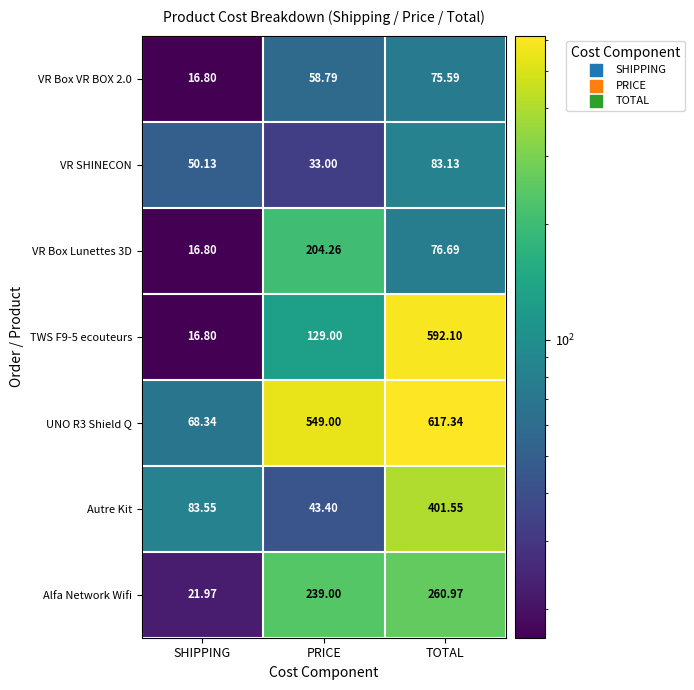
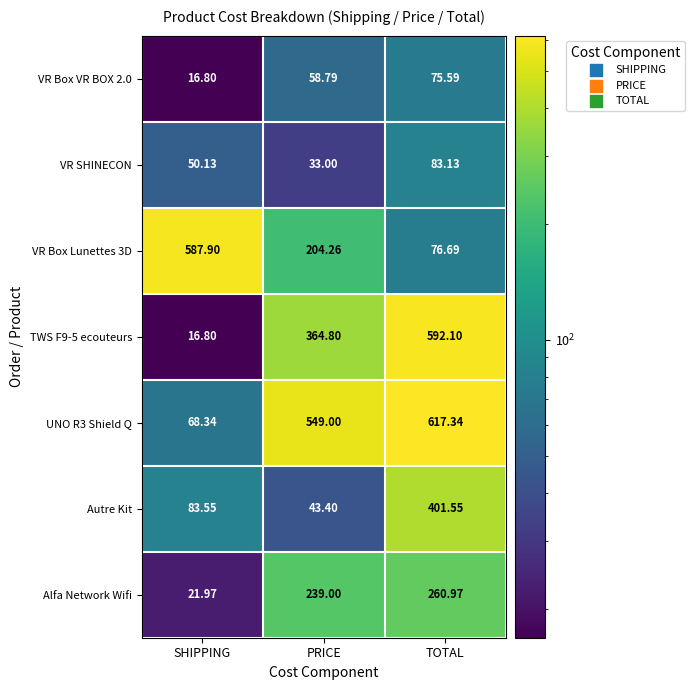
  {
    "VR Box VR BOX 2.0": {
      "SHIPPING": 16.80,
      "PRICE": 58.79,
      "TOTAL": 75.59
    },
    "VR SHINECON": {
      "SHIPPING": 50.13,
      "PRICE": 33.00,
      "TOTAL": 83.13
    },
    "VR Box Lunettes 3D": {
-     "SHIPPING": 16.80,
+     "SHIPPING": 587.90,
      "PRICE": 204.26,
      "TOTAL": 76.69
    },
    "TWS F9-5 ecouteurs": {
      "SHIPPING": 16.80,
-     "PRICE": 129.00,
+     "PRICE": 364.80,
      "TOTAL": 592.10
    },
    "UNO R3 Shield Q": {
      "SHIPPING": 68.34,
      "PRICE": 549.00,
      "TOTAL": 617.34
    },
    "Autre Kit": {
      "SHIPPING": 83.55,
      "PRICE": 43.40,
      "TOTAL": 401.55
    },
    "Alfa Network Wifi": {
      "SHIPPING": 21.97,
      "PRICE": 239.00,
      "TOTAL": 260.97
    }
  }
